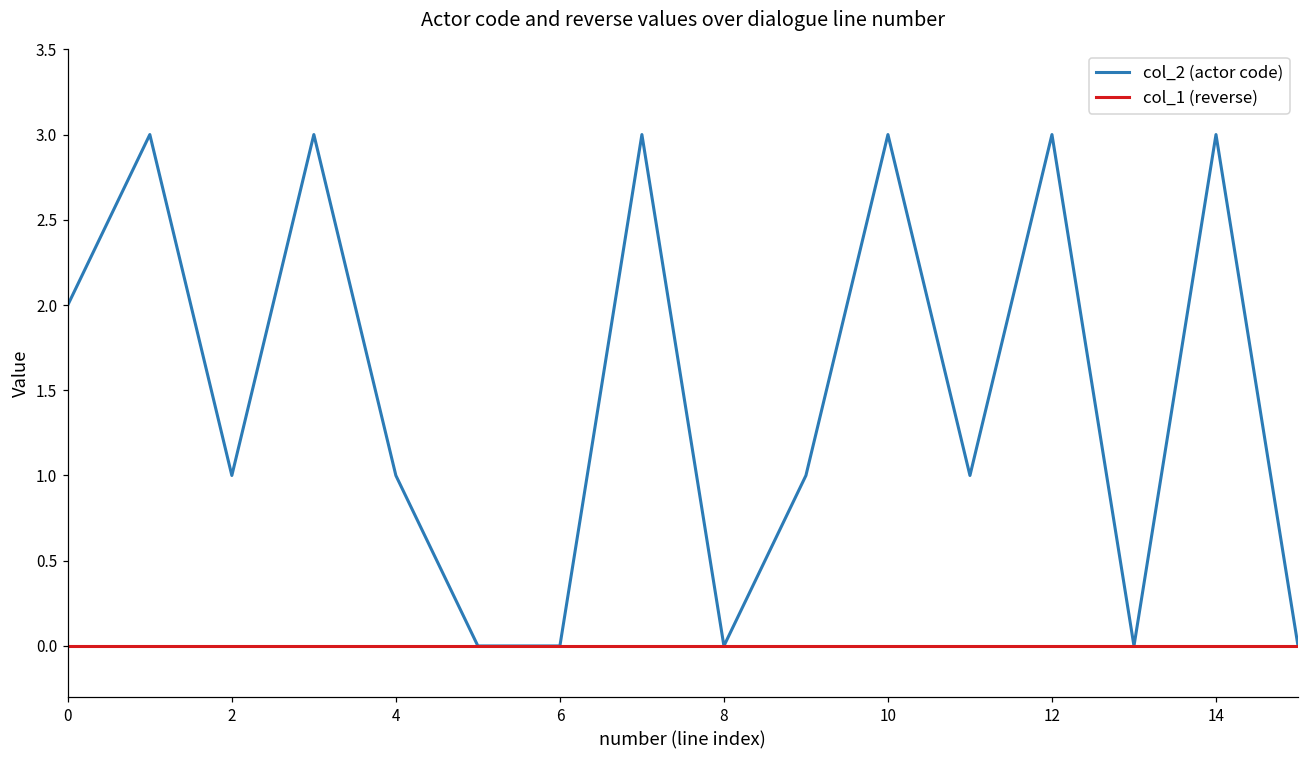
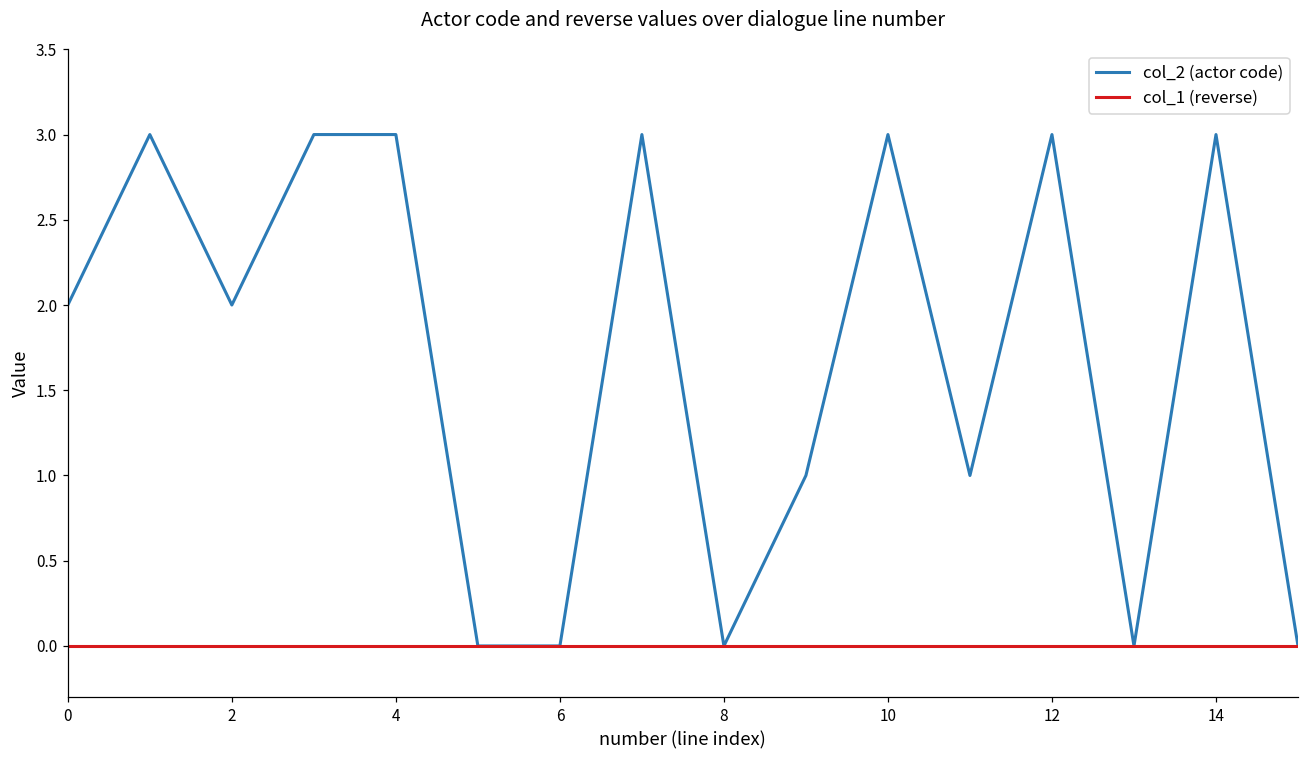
  {
    "col_2 (actor code)": {
      "0": 2,
-     "2": 1,
-     "4": 1,
+     "2": 2,
+     "4": 3,
      "10": 3,
      "12": 3,
      "14": 3
    },
    "col_1 (reverse)": {
      "0": 0,
      "2": 0,
      "4": 0,
      "10": 0,
      "12": 0,
      "14": 0
    }
  }
